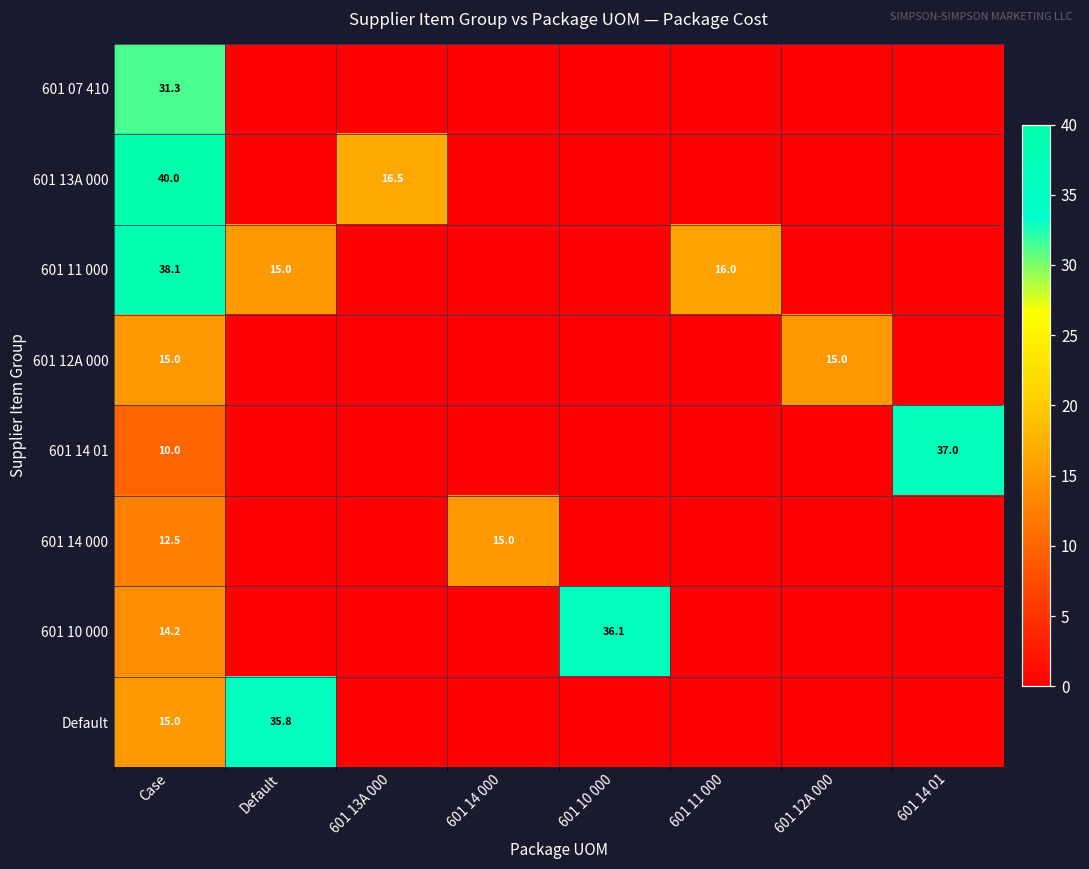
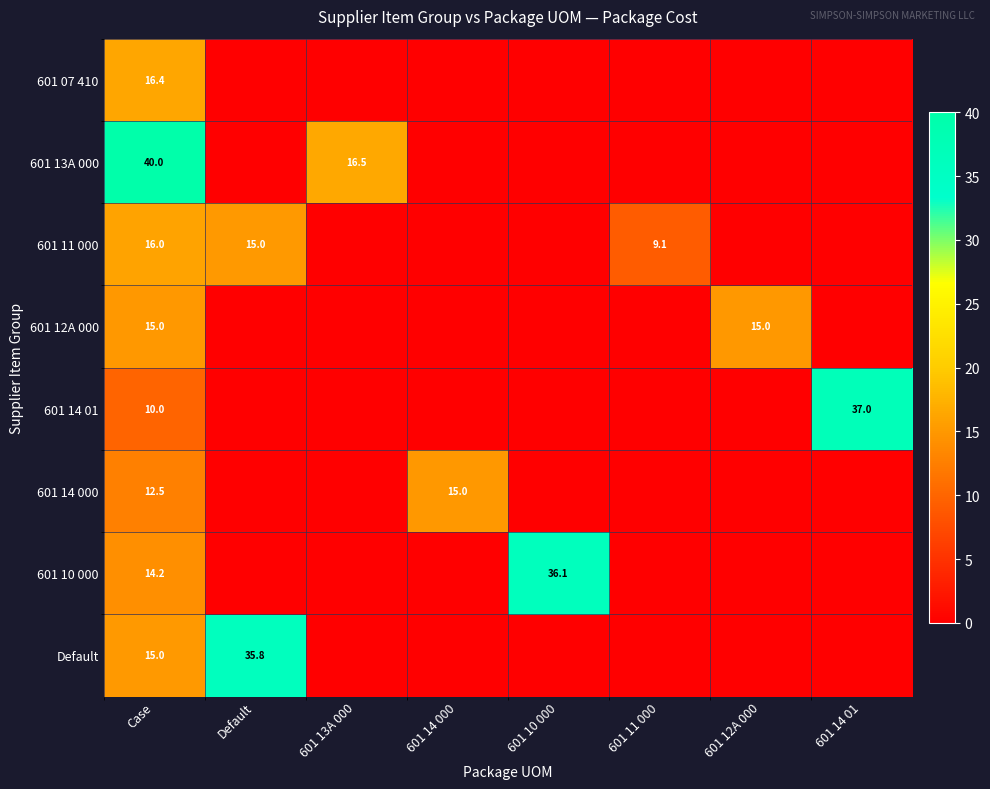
  {
    "601 07 410": {
-     "Case": 31.3
+     "Case": 16.4
    },
    "601 13A 000": {
      "Case": 40.0,
      "601 13A 000": 16.5
    },
    "601 11 000": {
-     "Case": 38.1,
+     "Case": 16.0,
      "Default": 15.0,
-     "601 11 000": 16.0
+     "601 11 000": 9.1
    },
    "601 12A 000": {
      "Case": 15.0,
      "601 12A 000": 15.0
    },
    "601 14 01": {
      "Case": 10.0,
      "601 14 01": 37.0
    },
    "601 14 000": {
      "Case": 12.5,
      "601 14 000": 15.0
    },
    "601 10 000": {
      "Case": 14.2,
      "601 10 000": 36.1
    },
    "Default": {
      "Case": 15.0,
      "Default": 35.8
    }
  }
